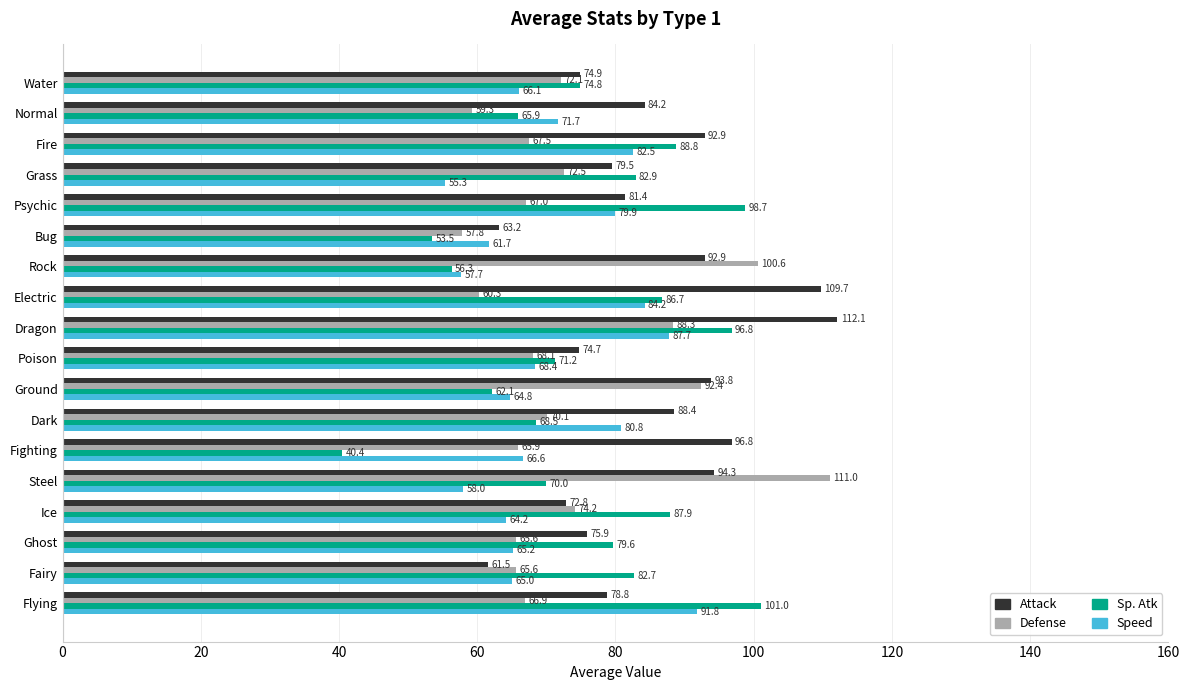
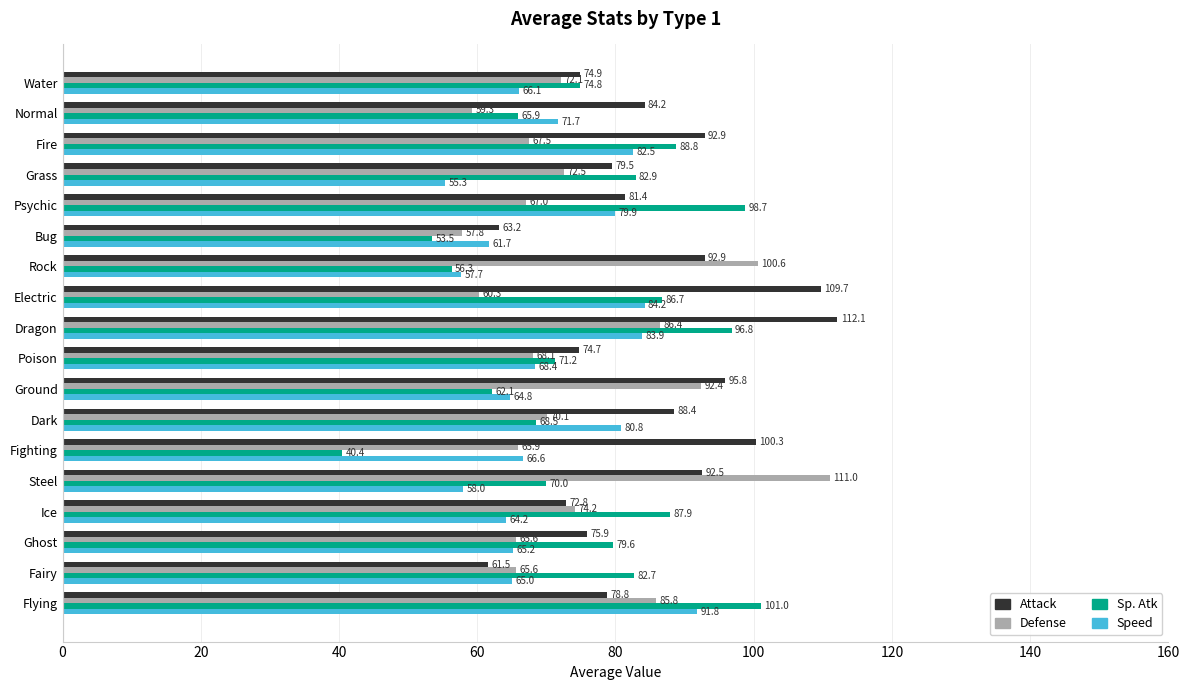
  {
    "Attack": {
      "Water": 74.9,
      "Normal": 84.2,
      "Fire": 92.9,
      "Grass": 79.5,
      "Psychic": 81.4,
      "Bug": 63.2,
      "Rock": 92.9,
      "Electric": 109.7,
      "Dragon": 112.1,
      "Poison": 74.7,
-     "Ground": 93.8,
+     "Ground": 95.8,
      "Dark": 88.4,
-     "Fighting": 96.8,
-     "Steel": 94.3,
+     "Fighting": 100.3,
+     "Steel": 92.5,
      "Ghost": 75.9,
      "Fairy": 61.5,
      "Flying": 78.8
    },
    "Defense": {
      "Water": 72.1,
      "Normal": 59.3,
      "Fire": 67.5,
      "Grass": 72.5,
      "Psychic": 67.0,
      "Bug": 57.8,
      "Rock": 100.6,
      "Electric": 60.3,
-     "Dragon": 88.3,
+     "Dragon": 86.4,
      "Poison": 68.1,
      "Ground": 92.4,
      "Fighting": 65.9,
      "Steel": 111.0,
      "Ghost": 65.6,
      "Fairy": 65.6,
-     "Flying": 66.9
+     "Flying": 85.8
    },
    "Sp. Atk": {
      "Water": 74.8,
      "Normal": 65.9,
      "Fire": 88.8,
      "Grass": 82.9,
      "Psychic": 98.7,
      "Bug": 53.5,
      "Electric": 86.7,
      "Dragon": 96.8,
      "Poison": 71.2,
      "Ground": 62.1,
      "Fighting": 40.4,
      "Steel": 70.0,
      "Ice": 87.9,
      "Ghost": 79.6,
      "Fairy": 82.7,
      "Flying": 101.0
    },
    "Speed": {
      "Water": 66.1,
      "Normal": 71.7,
      "Fire": 82.5,
      "Grass": 55.3,
      "Psychic": 79.9,
      "Bug": 61.7,
      "Electric": 84.2,
-     "Dragon": 87.7,
+     "Dragon": 83.9,
      "Poison": 68.4,
      "Ground": 64.8,
      "Dark": 80.8,
      "Fighting": 66.6,
      "Steel": 58.0,
      "Ice": 64.2,
      "Ghost": 65.2,
      "Fairy": 65.0,
      "Flying": 91.8
    }
  }
